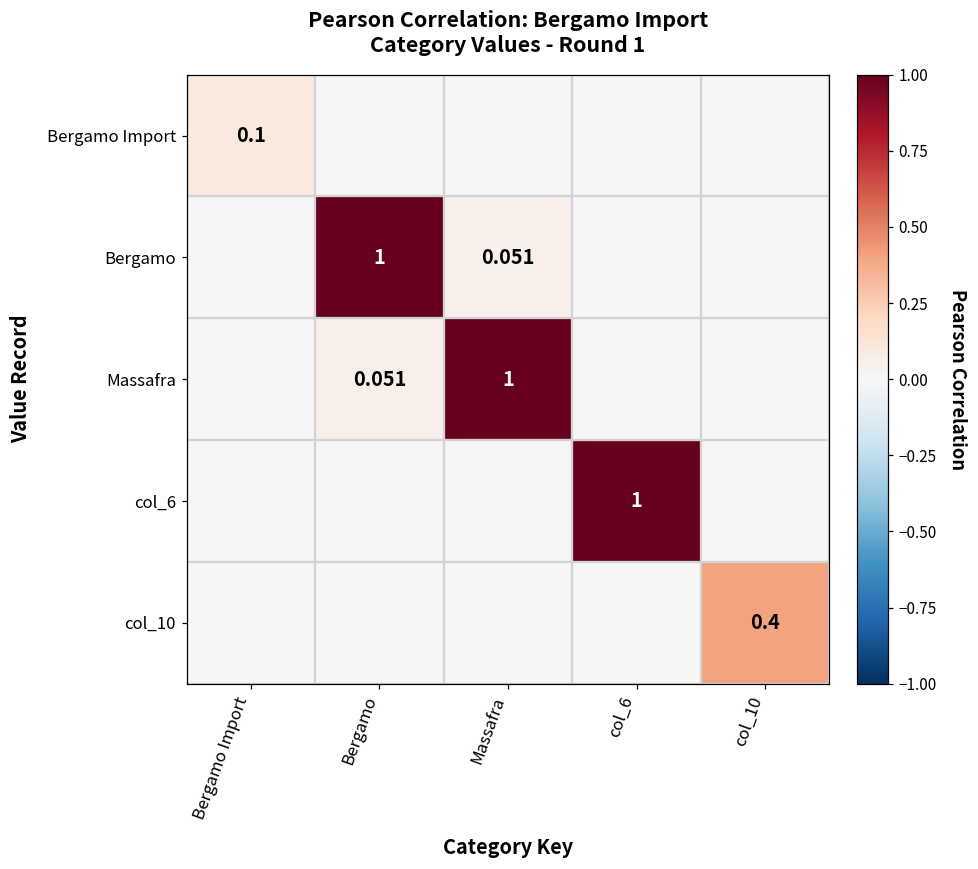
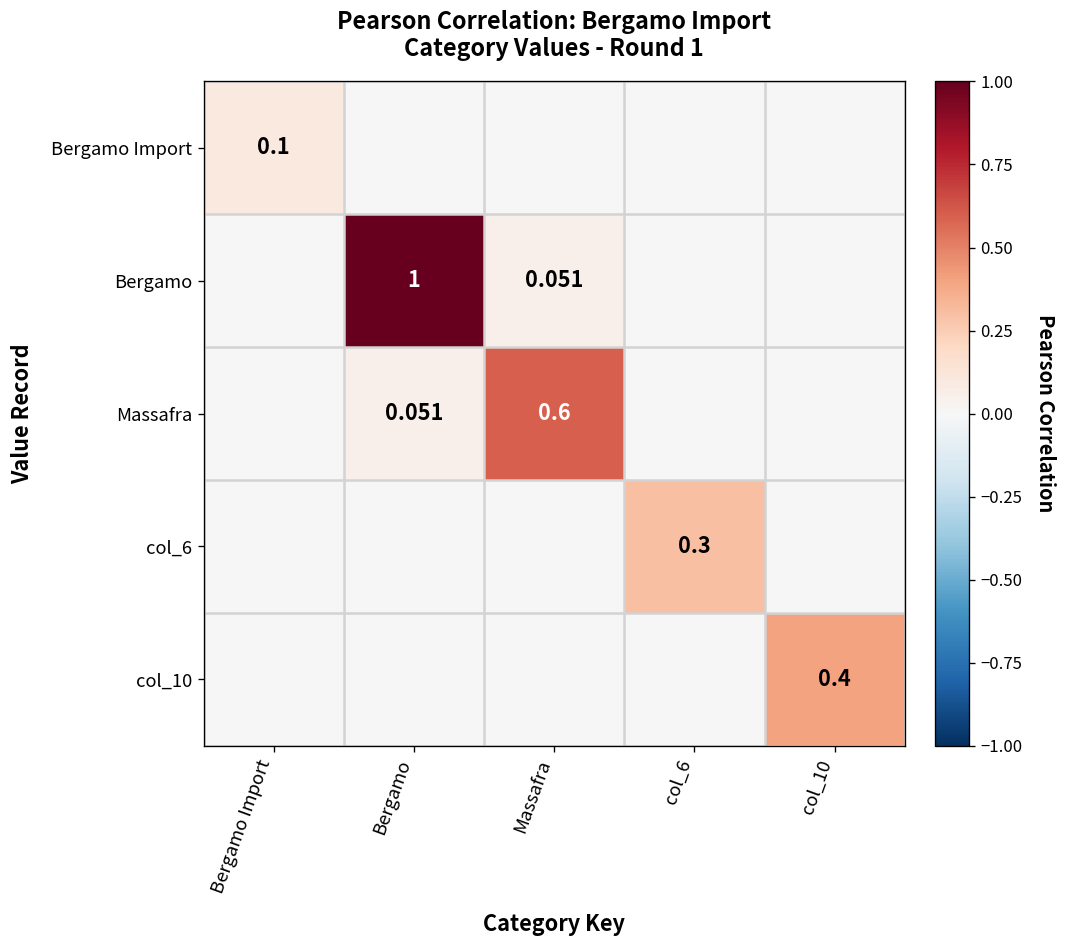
  {
    "Bergamo Import": {
      "Bergamo Import": 0.1
    },
    "Bergamo": {
      "Bergamo": 1,
      "Massafra": 0.051
    },
    "Massafra": {
      "Bergamo": 0.051,
-     "Massafra": 1
+     "Massafra": 0.6
    },
    "col_6": {
-     "col_6": 1
+     "col_6": 0.3
    },
    "col_10": {
      "col_10": 0.4
    }
  }
